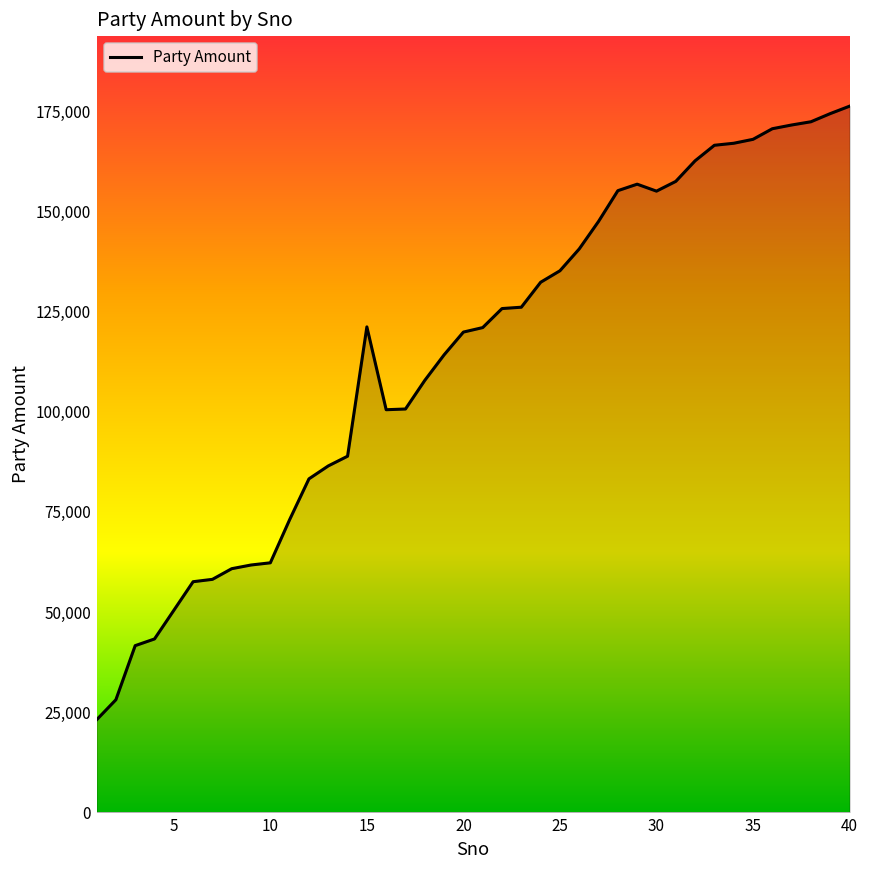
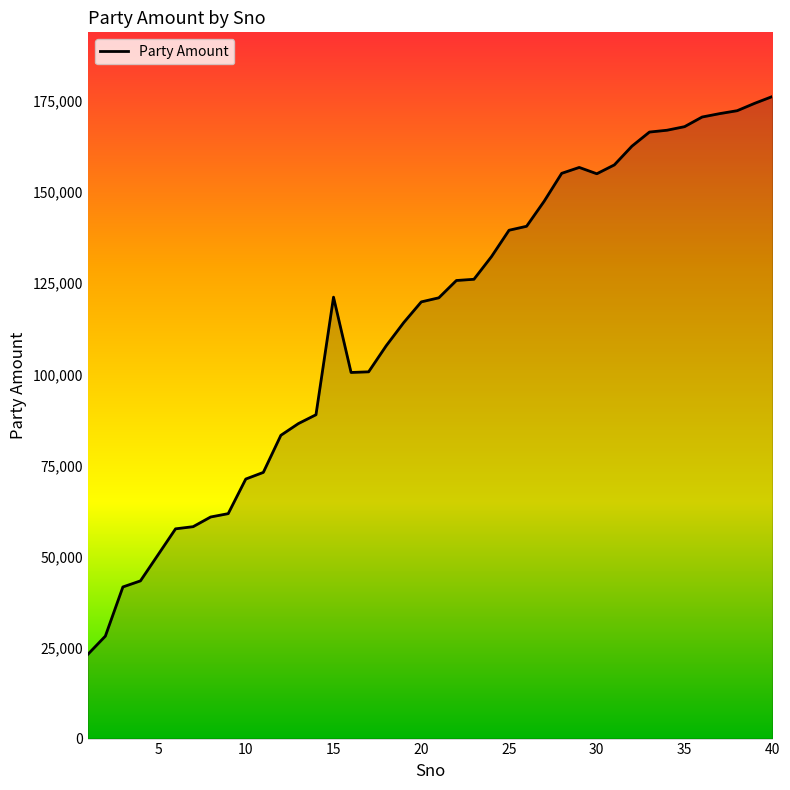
  {
    "5": "50,000",
-   "10": "62,000",
+   "10": "71,000",
    "15": "121,000",
    "20": "120,000",
-   "25": "135,000",
+   "25": "140,000",
    "30": "155,000",
    "35": "168,000",
    "40": "176,000"
  }
